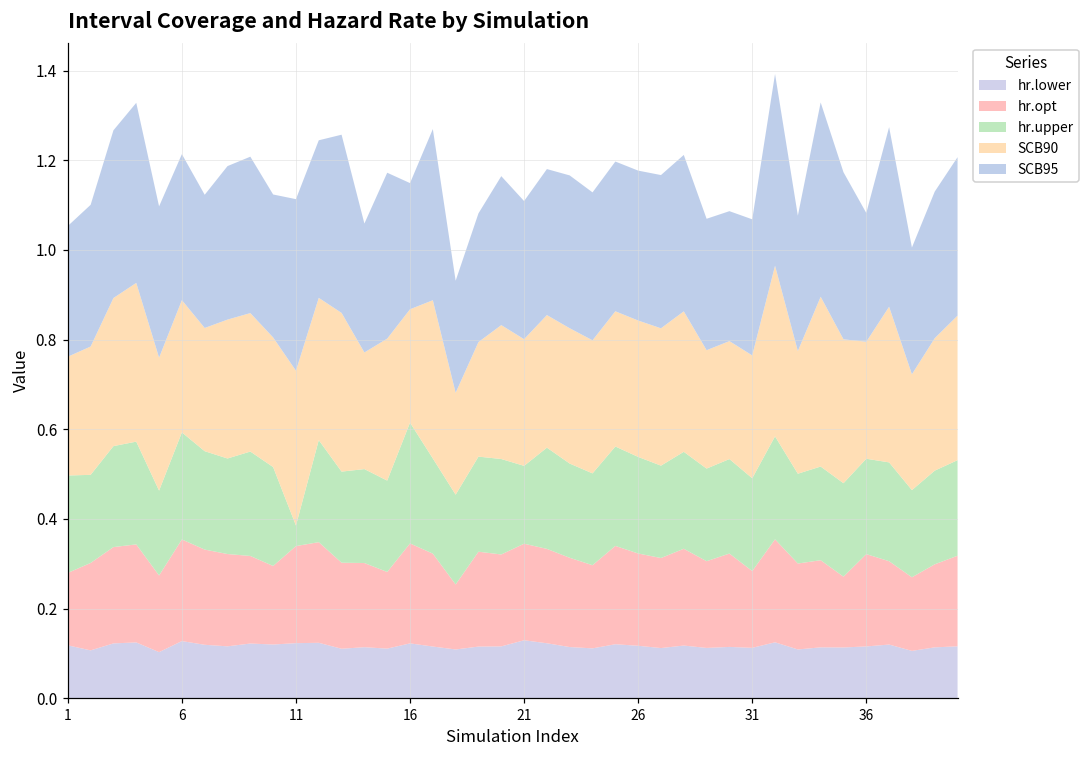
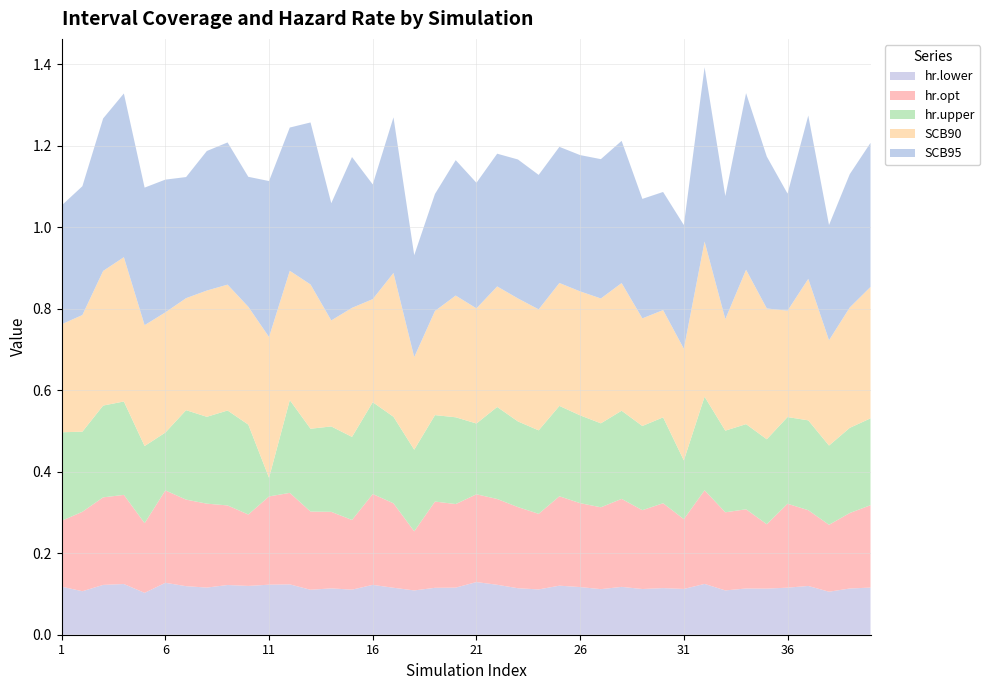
  {
    "hr.upper": {
      "1": 0.22,
-     "6": 0.24,
+     "6": 0.14,
      "11": 0.05,
-     "16": 0.27,
+     "16": 0.23,
      "21": 0.17,
      "26": 0.22,
-     "31": 0.21,
+     "31": 0.14,
      "36": 0.21
    }
  }
